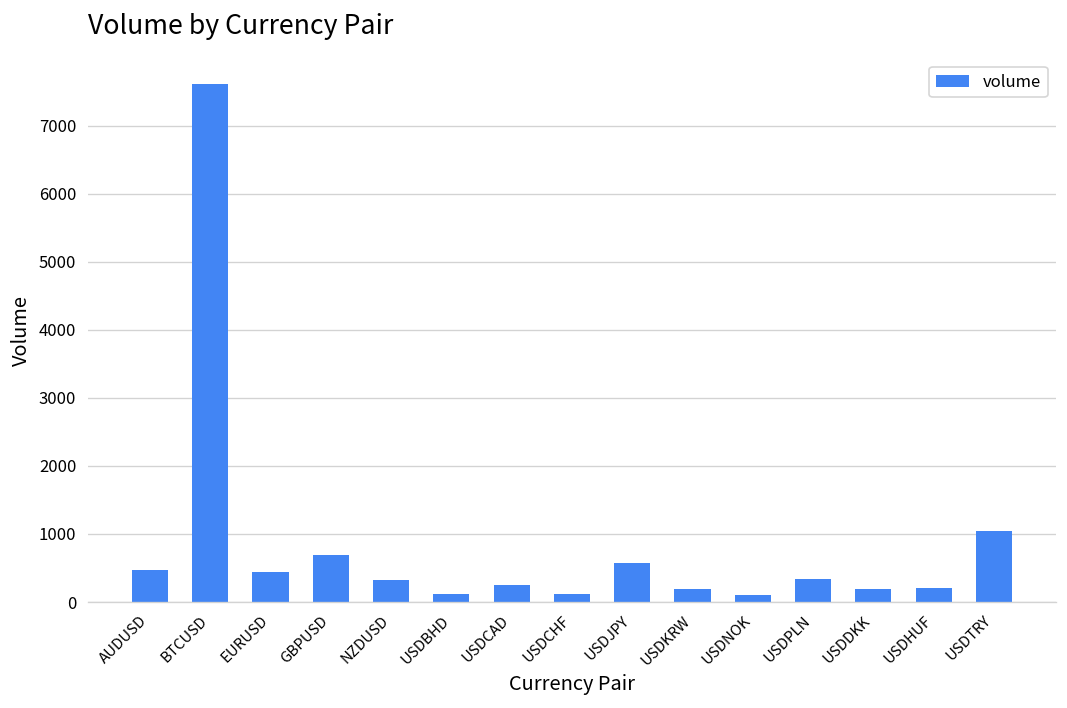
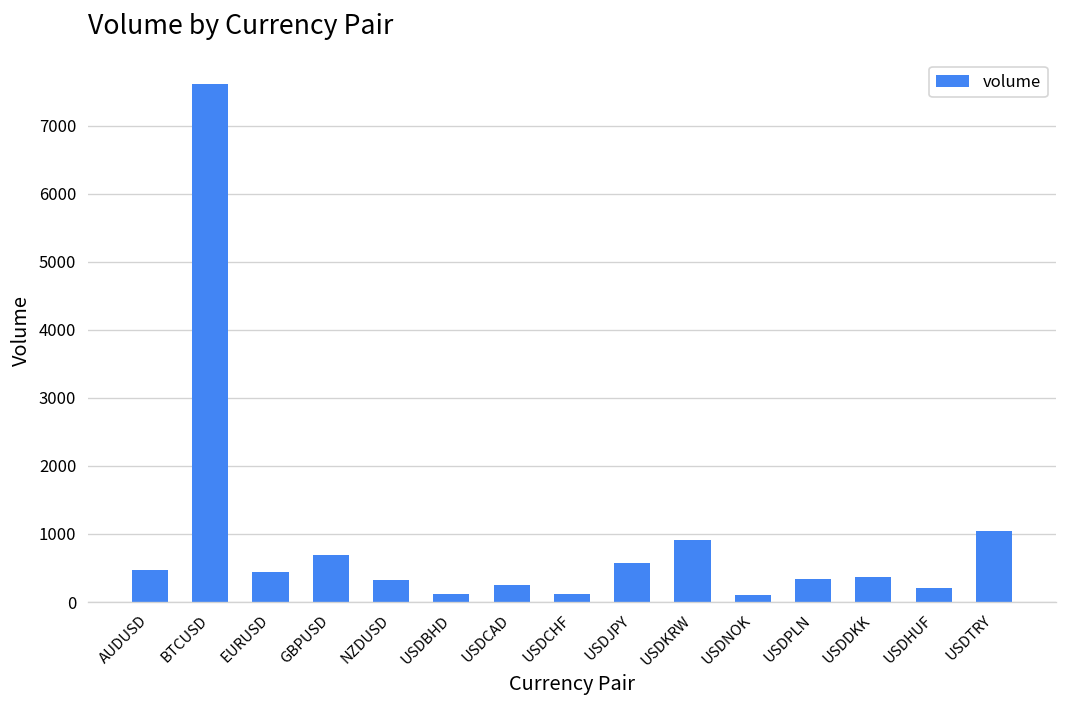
  {
    "AUDUSD": 500,
    "BTCUSD": 7600,
    "EURUSD": 400,
    "GBPUSD": 700,
    "NZDUSD": 300,
    "USDBHD": 100,
    "USDCAD": 200,
    "USDCHF": 100,
    "USDJPY": 600,
-   "USDKRW": 200,
+   "USDKRW": 900,
    "USDNOK": 100,
    "USDPLN": 300,
-   "USDDKK": 200,
+   "USDDKK": 400,
    "USDHUF": 200,
    "USDTRY": 1000
  }
